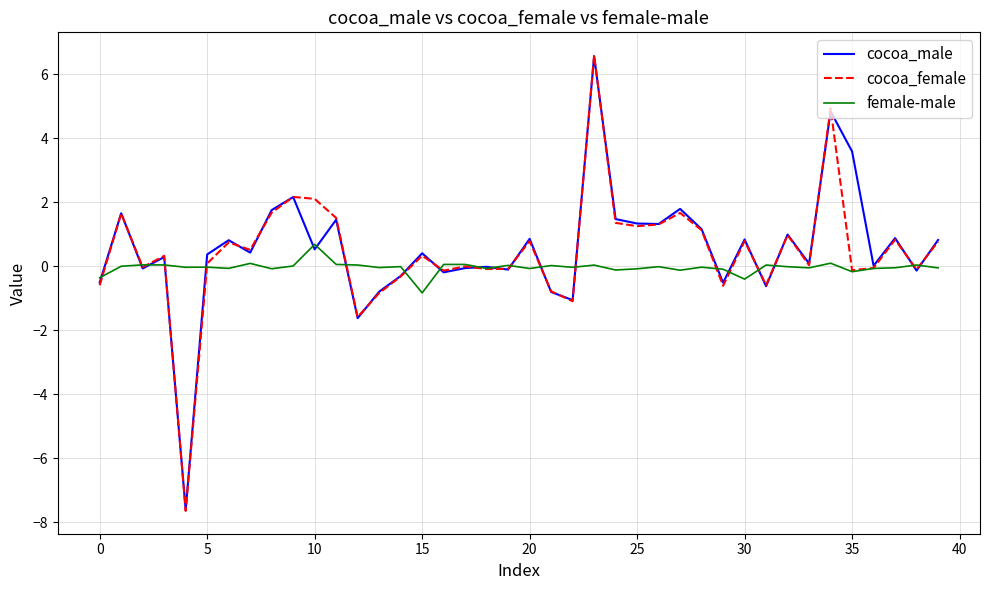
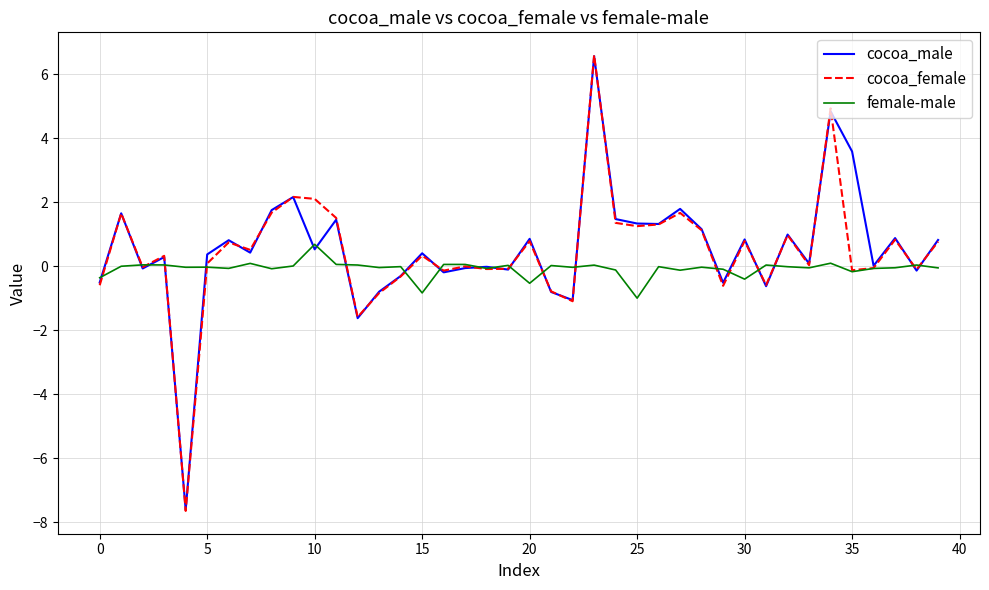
  {
    "cocoa_male": {
      "0": -0.5,
      "5": 0.4,
      "10": 0.5,
      "25": 1.3,
      "35": 3.6
    },
    "cocoa_female": {
      "0": -0.6,
      "5": 0.1,
      "10": 2.1,
      "25": 1.3
    },
    "female-male": {
      "0": -0.4,
      "5": 0.0,
      "10": 0.7,
      "15": -0.8,
-     "20": -0.1,
-     "25": -0.1,
+     "20": -0.5,
+     "25": -1.0,
      "30": -0.4
    }
  }
